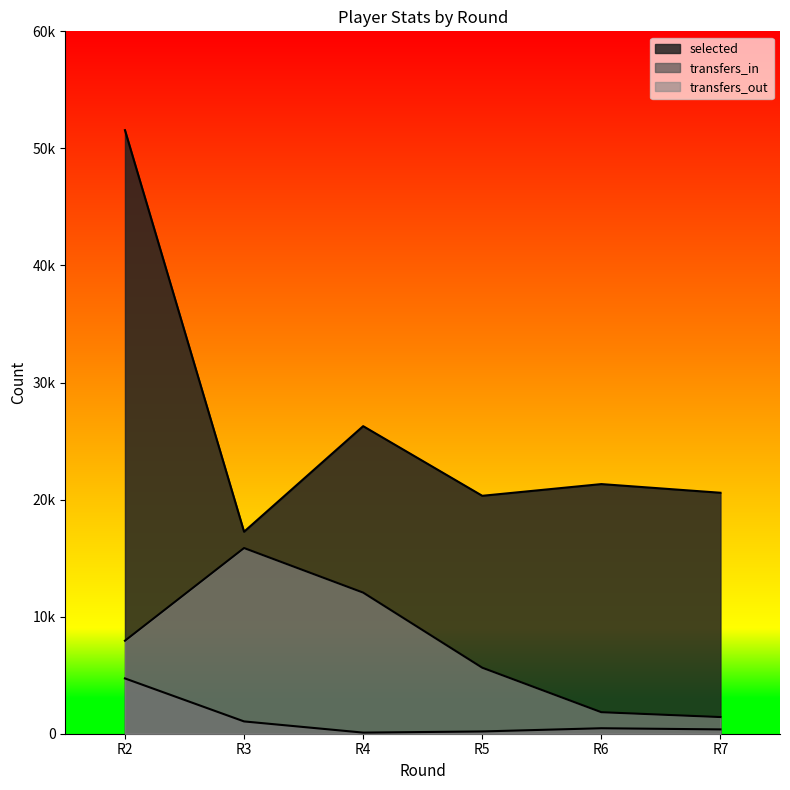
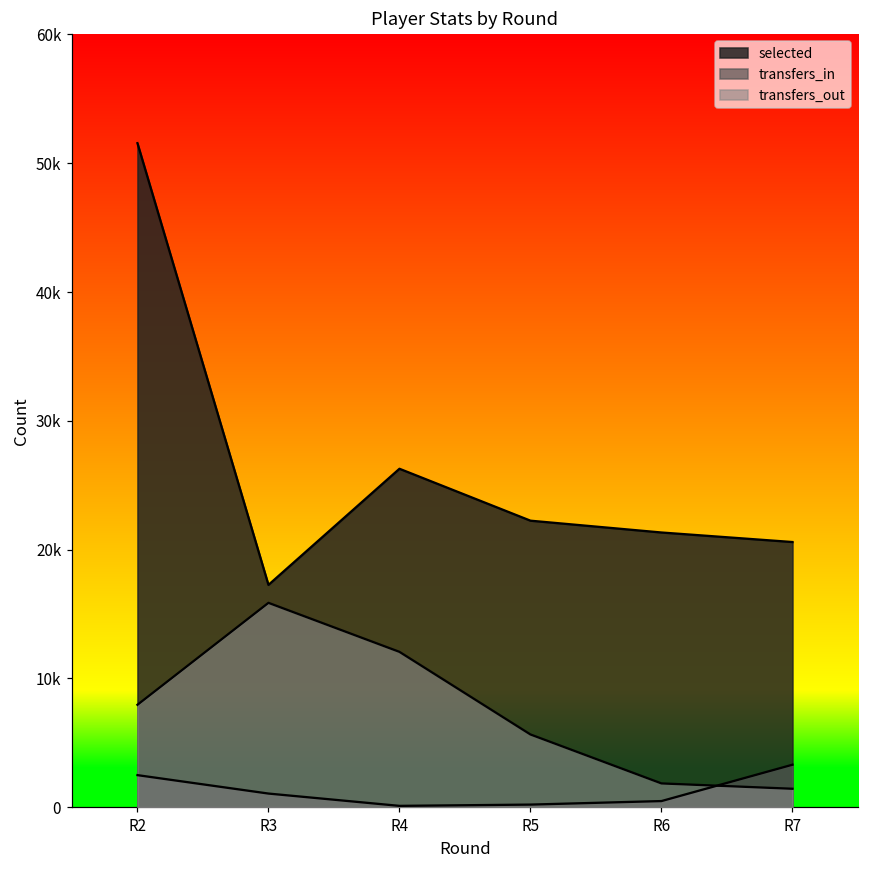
  {
    "selected": {
      "R2": 51600,
      "R3": 17300,
      "R4": 26300,
-     "R5": 20300,
+     "R5": 22200,
      "R6": 21300,
      "R7": 20600
    },
    "transfers_in": {
-     "R2": 4700,
+     "R2": 2500,
      "R3": 1100,
      "R4": 100,
      "R5": 200,
      "R6": 500,
-     "R7": 400
+     "R7": 3300
    },
    "transfers_out": {
      "R2": 7900,
      "R3": 15900,
      "R4": 12100,
      "R5": 5600,
      "R6": 1800,
      "R7": 1400
    }
  }
